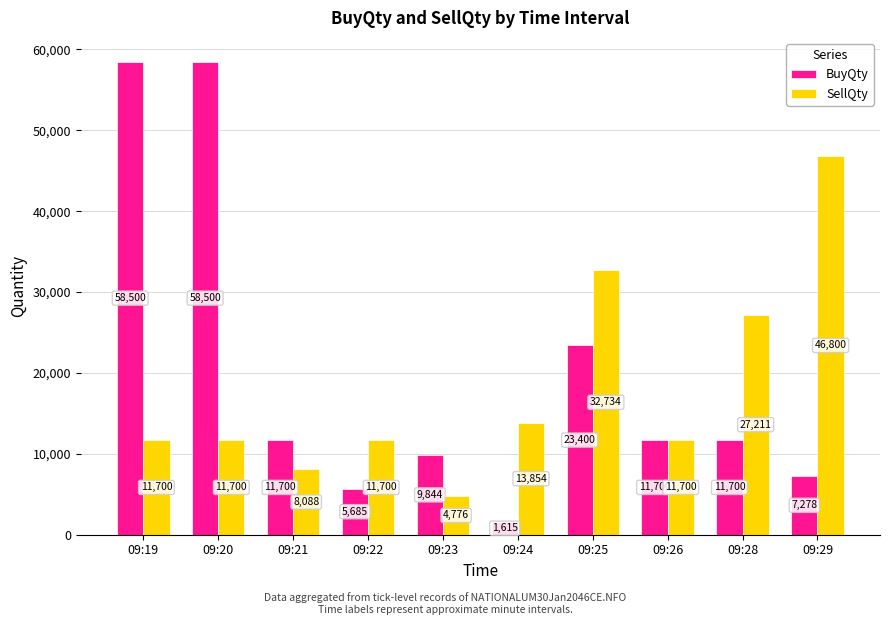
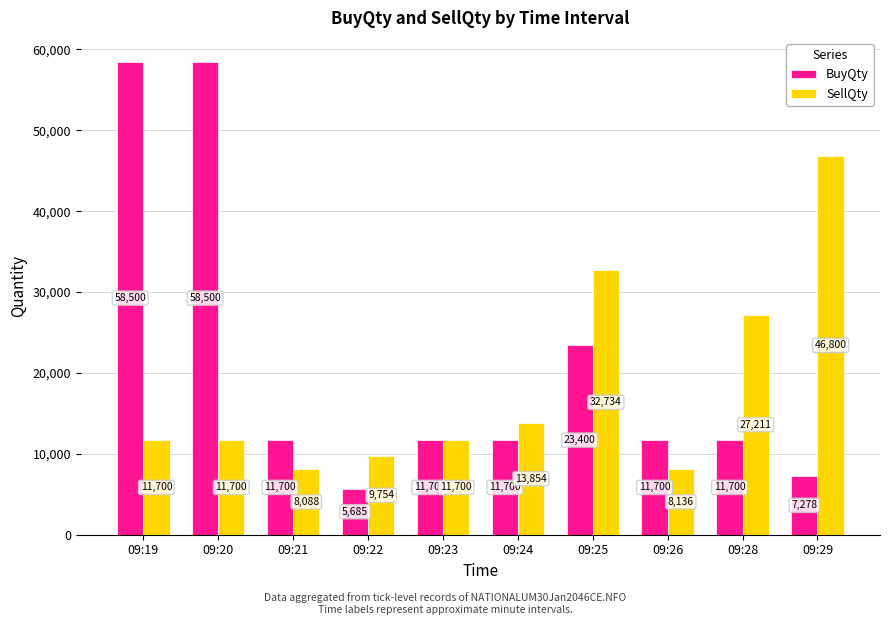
  {
    "BuyQty": {
-     "09:23": "9,844",
-     "09:24": "1,615"
+     "09:23": "11,700",
+     "09:24": "11,700"
    },
    "SellQty": {
-     "09:22": "11,700",
-     "09:23": "4,776",
-     "09:26": "11,700"
+     "09:22": "9,754",
+     "09:23": "11,700",
+     "09:26": "8,136"
    }
  }
